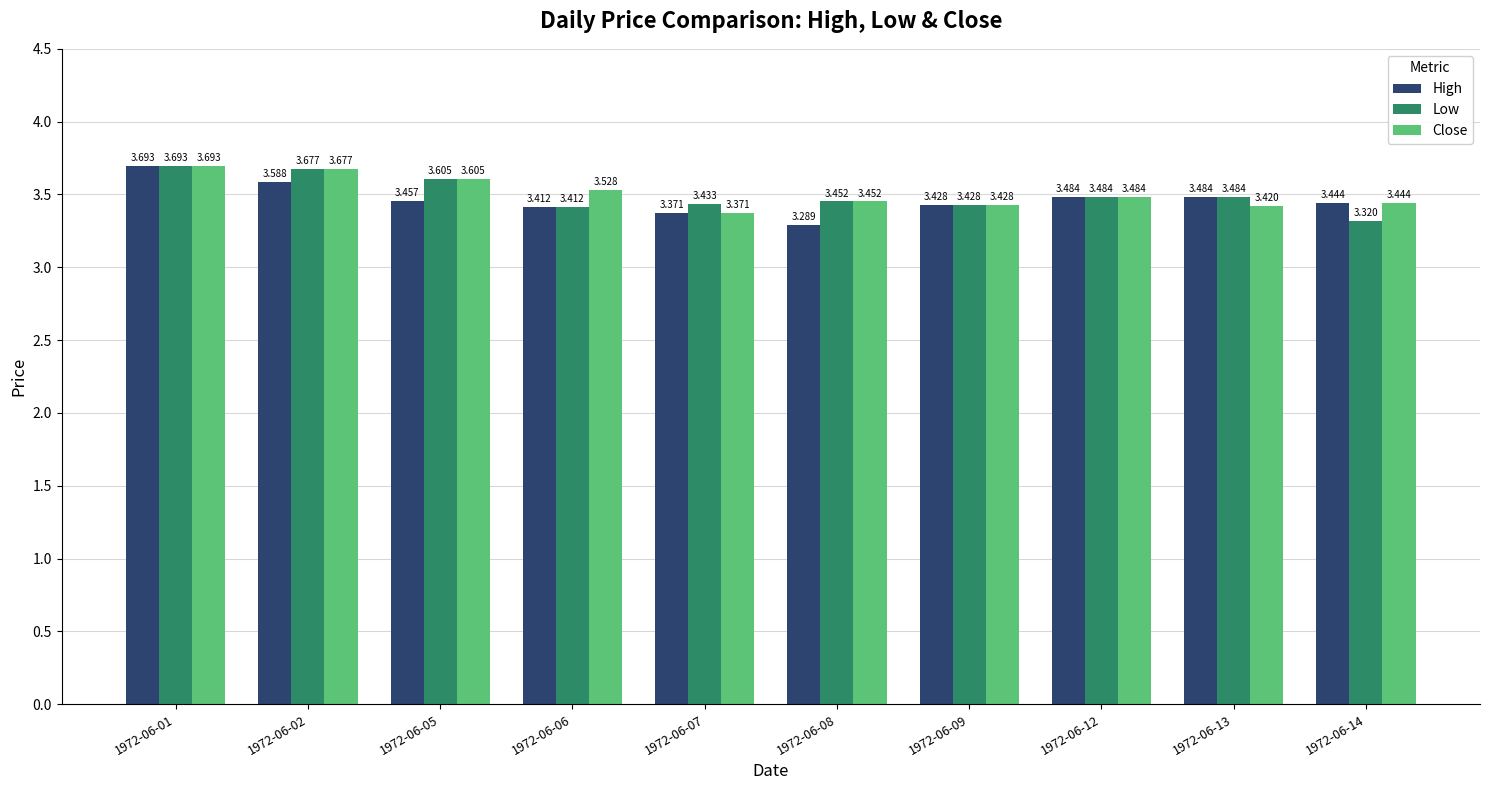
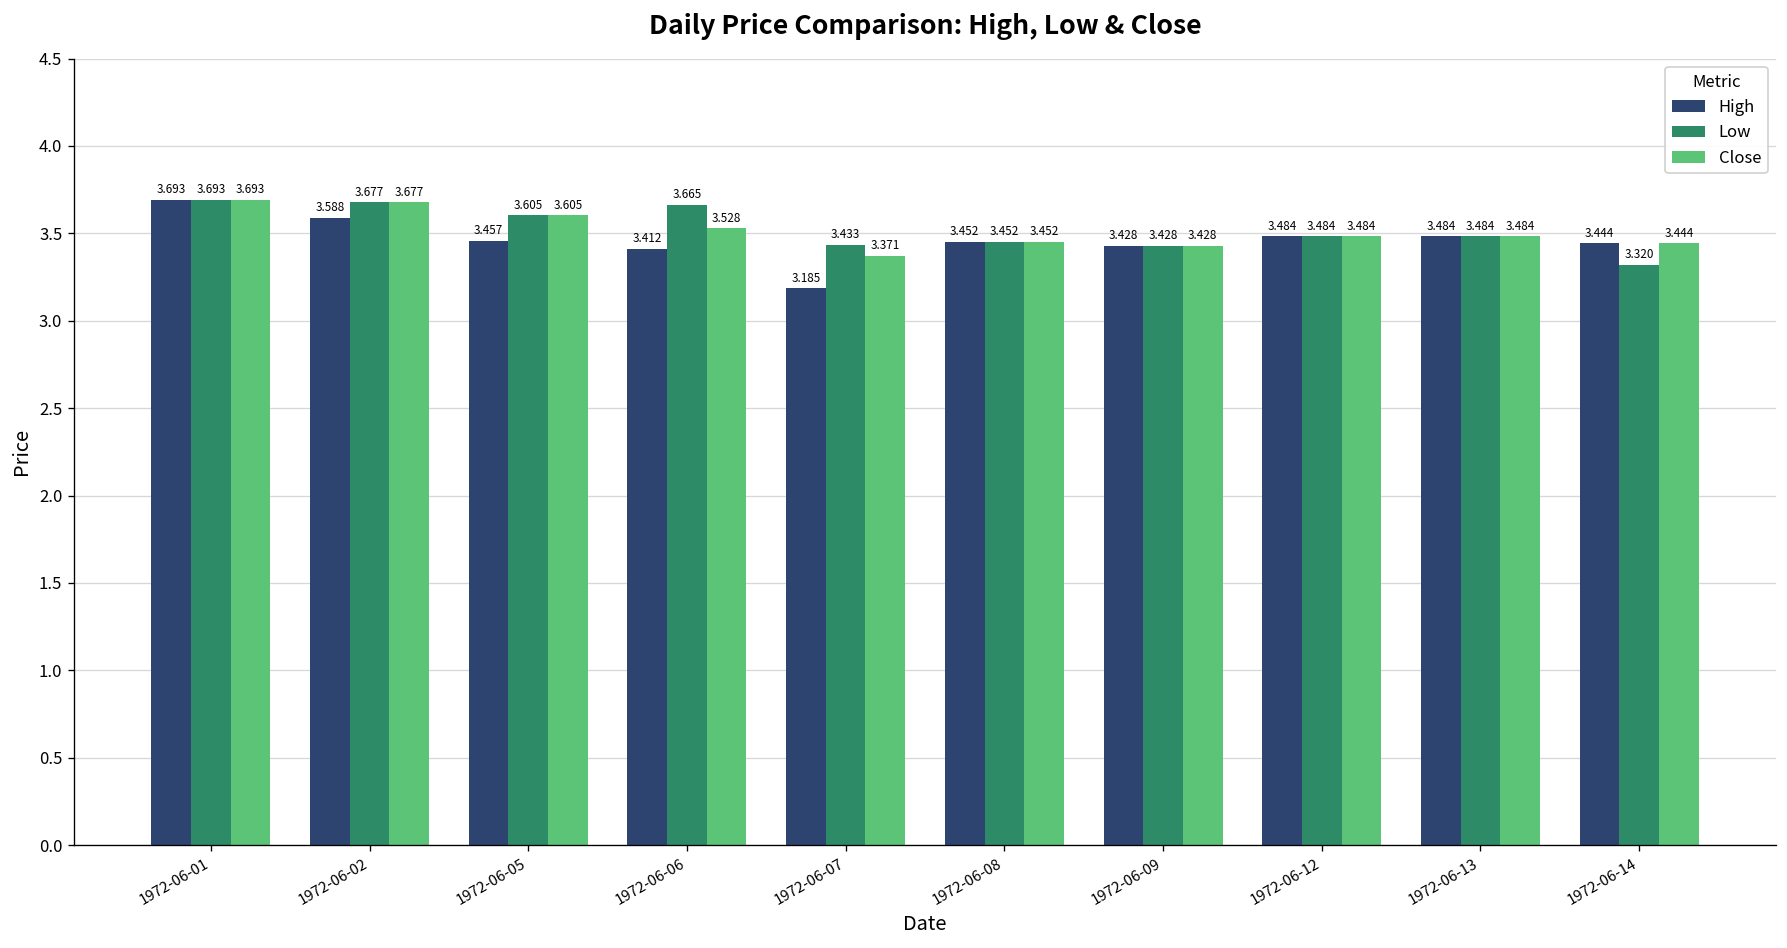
  {
    "High": {
      "1972-06-01": 3.693,
      "1972-06-02": 3.588,
      "1972-06-05": 3.457,
      "1972-06-06": 3.412,
-     "1972-06-07": 3.371,
-     "1972-06-08": 3.289,
+     "1972-06-07": 3.185,
+     "1972-06-08": 3.452,
      "1972-06-09": 3.428,
      "1972-06-12": 3.484,
      "1972-06-13": 3.484,
      "1972-06-14": 3.444
    },
    "Low": {
      "1972-06-01": 3.693,
      "1972-06-02": 3.677,
      "1972-06-05": 3.605,
-     "1972-06-06": 3.412,
+     "1972-06-06": 3.665,
      "1972-06-07": 3.433,
      "1972-06-08": 3.452,
      "1972-06-09": 3.428,
      "1972-06-12": 3.484,
      "1972-06-13": 3.484,
      "1972-06-14": 3.320
    },
    "Close": {
      "1972-06-01": 3.693,
      "1972-06-02": 3.677,
      "1972-06-05": 3.605,
      "1972-06-06": 3.528,
      "1972-06-07": 3.371,
      "1972-06-08": 3.452,
      "1972-06-09": 3.428,
      "1972-06-12": 3.484,
-     "1972-06-13": 3.420,
+     "1972-06-13": 3.484,
      "1972-06-14": 3.444
    }
  }
